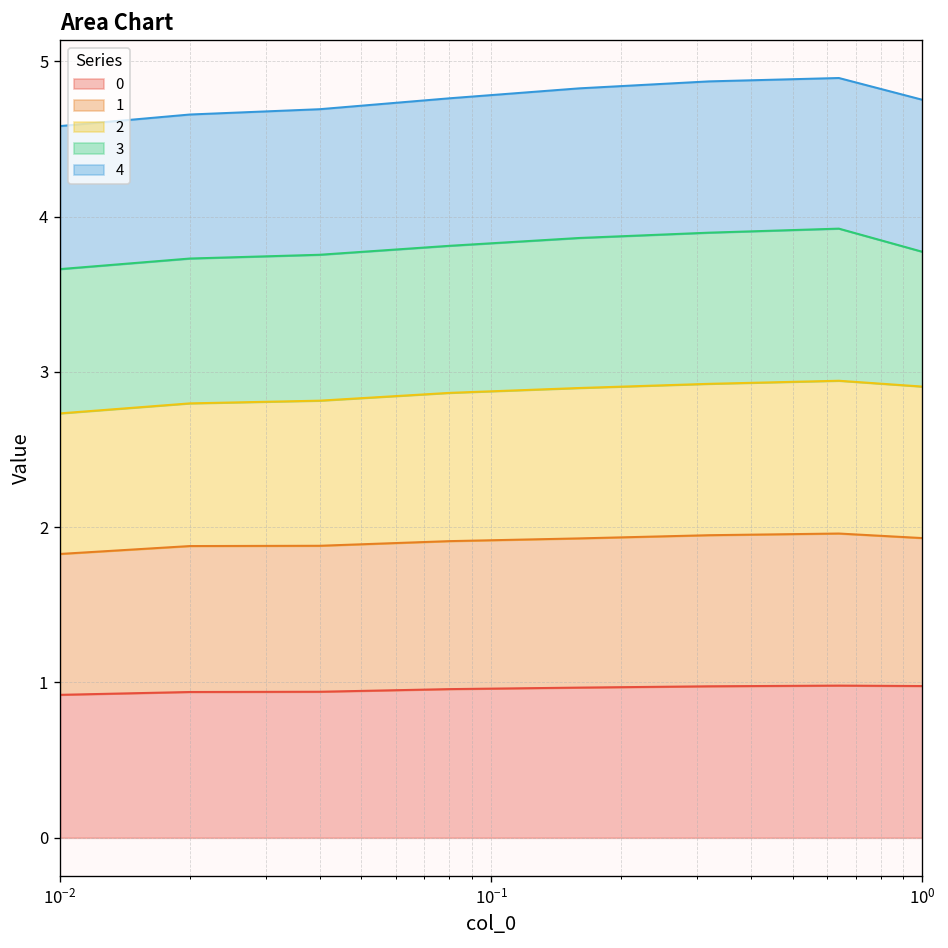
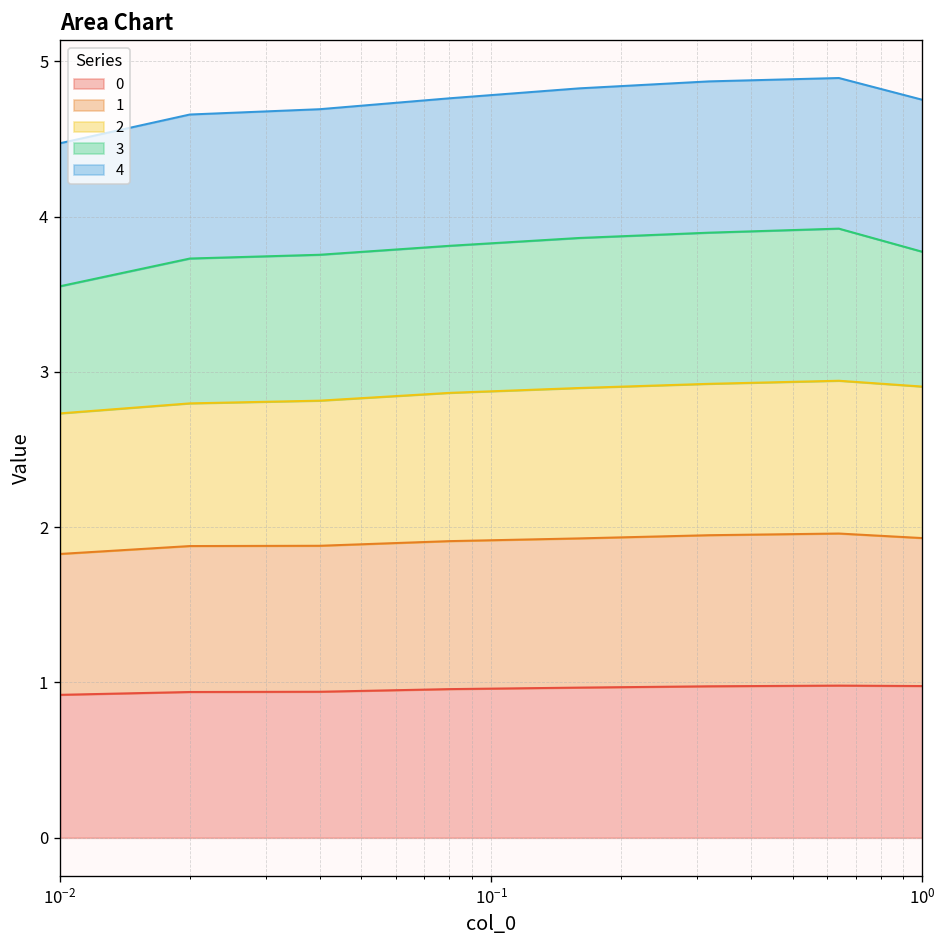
  {
    "3": {
-     "10^-2": 0.93,
+     "10^-2": 0.82,
      "10^0": 0.87
    },
    "4": {
      "10^-2": 0.92,
      "10^0": 0.98
    }
  }
